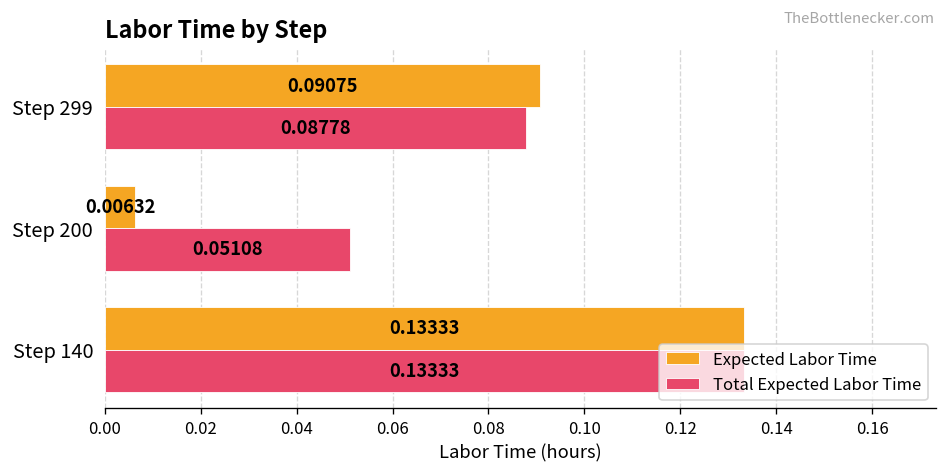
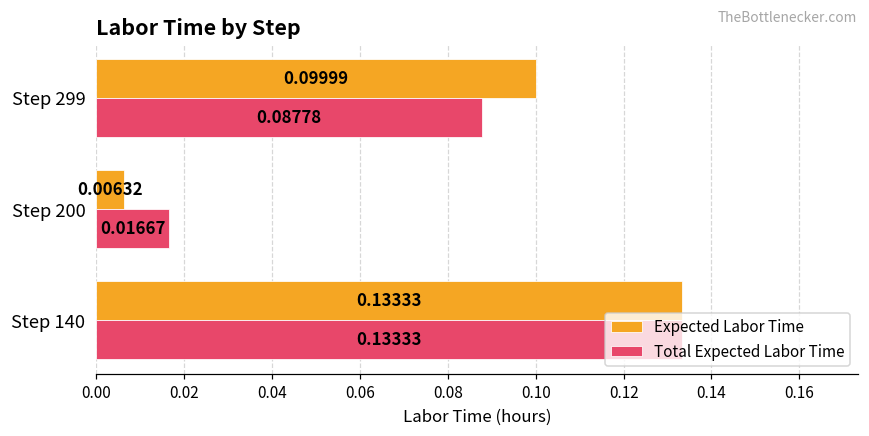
  {
    "Expected Labor Time": {
-     "Step 299": 0.09075,
+     "Step 299": 0.09999,
      "Step 200": 0.00632,
      "Step 140": 0.13333
    },
    "Total Expected Labor Time": {
      "Step 299": 0.08778,
-     "Step 200": 0.05108
+     "Step 200": 0.01667
    }
  }
